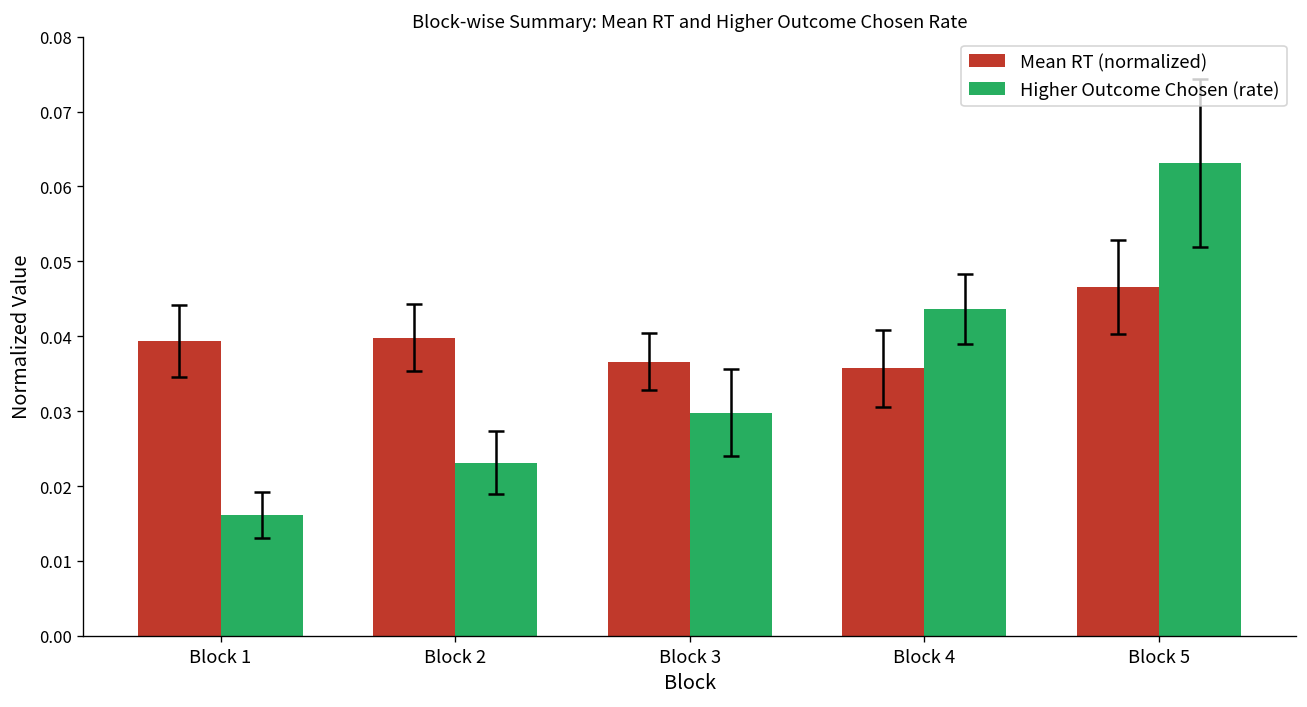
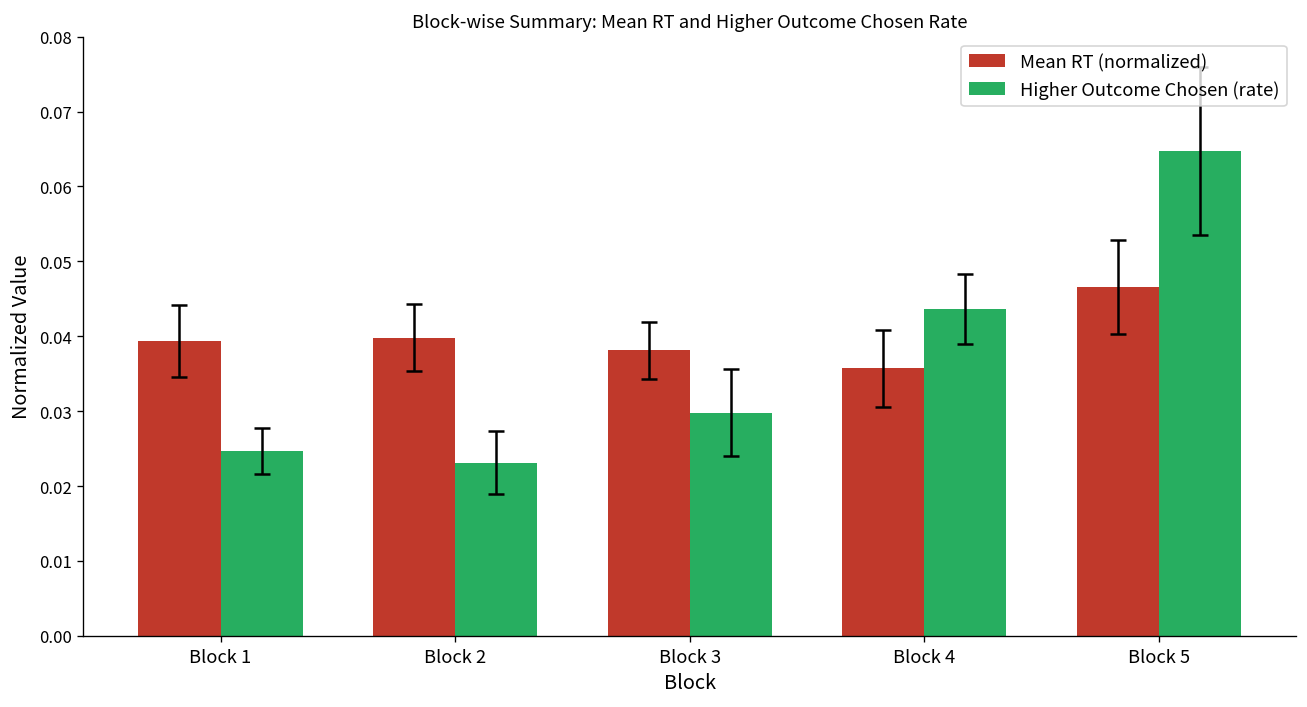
  {
    "Mean RT (normalized)": {
      "Block 1": 0.039,
      "Block 2": 0.040,
-     "Block 3": 0.037,
+     "Block 3": 0.038,
      "Block 4": 0.036,
      "Block 5": 0.047
    },
    "Higher Outcome Chosen (rate)": {
-     "Block 1": 0.016,
+     "Block 1": 0.025,
      "Block 2": 0.023,
      "Block 3": 0.030,
      "Block 4": 0.044,
-     "Block 5": 0.063
+     "Block 5": 0.065
    }
  }
